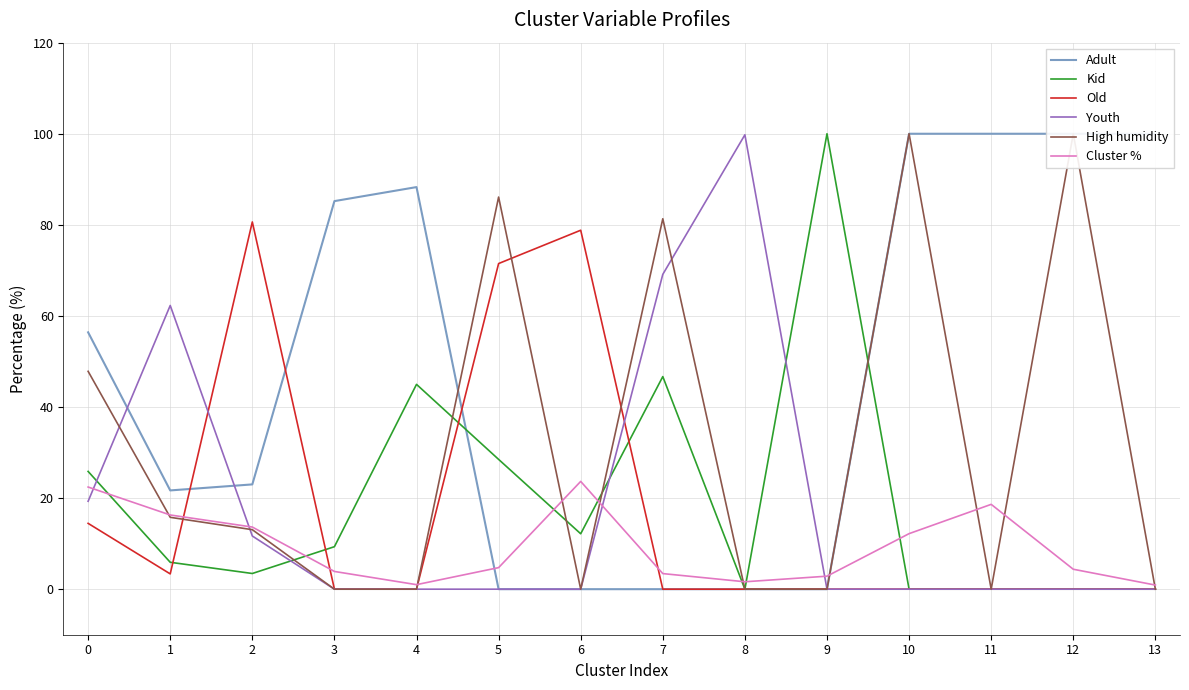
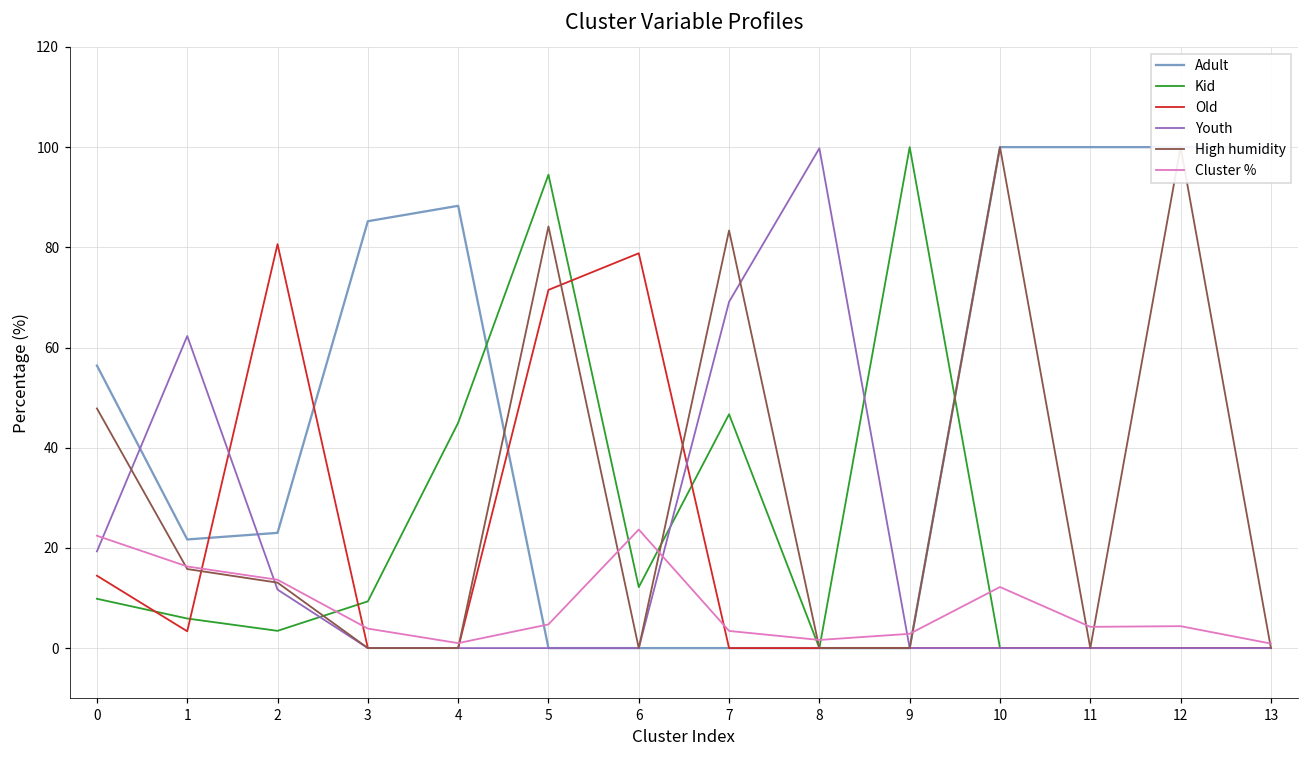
  {
    "Kid": {
-     "0": 26,
+     "0": 10,
      "1": 6,
      "2": 3,
      "3": 9,
      "4": 45,
-     "5": 29,
+     "5": 95,
      "6": 12,
      "7": 47,
      "9": 100
    },
    "Old": {
      "0": 14,
      "1": 3,
      "2": 81,
      "5": 72,
      "6": 79
    },
    "High humidity": {
      "0": 48,
      "2": 13,
-     "5": 86,
-     "7": 81
+     "5": 84,
+     "7": 83
    },
    "Cluster %": {
      "0": 22,
      "2": 14,
      "3": 4,
      "4": 1,
      "5": 5,
      "6": 24,
      "7": 3,
      "8": 2,
      "9": 3,
      "10": 12,
-     "11": 19,
+     "11": 4,
      "12": 4,
      "13": 1
    }
  }
